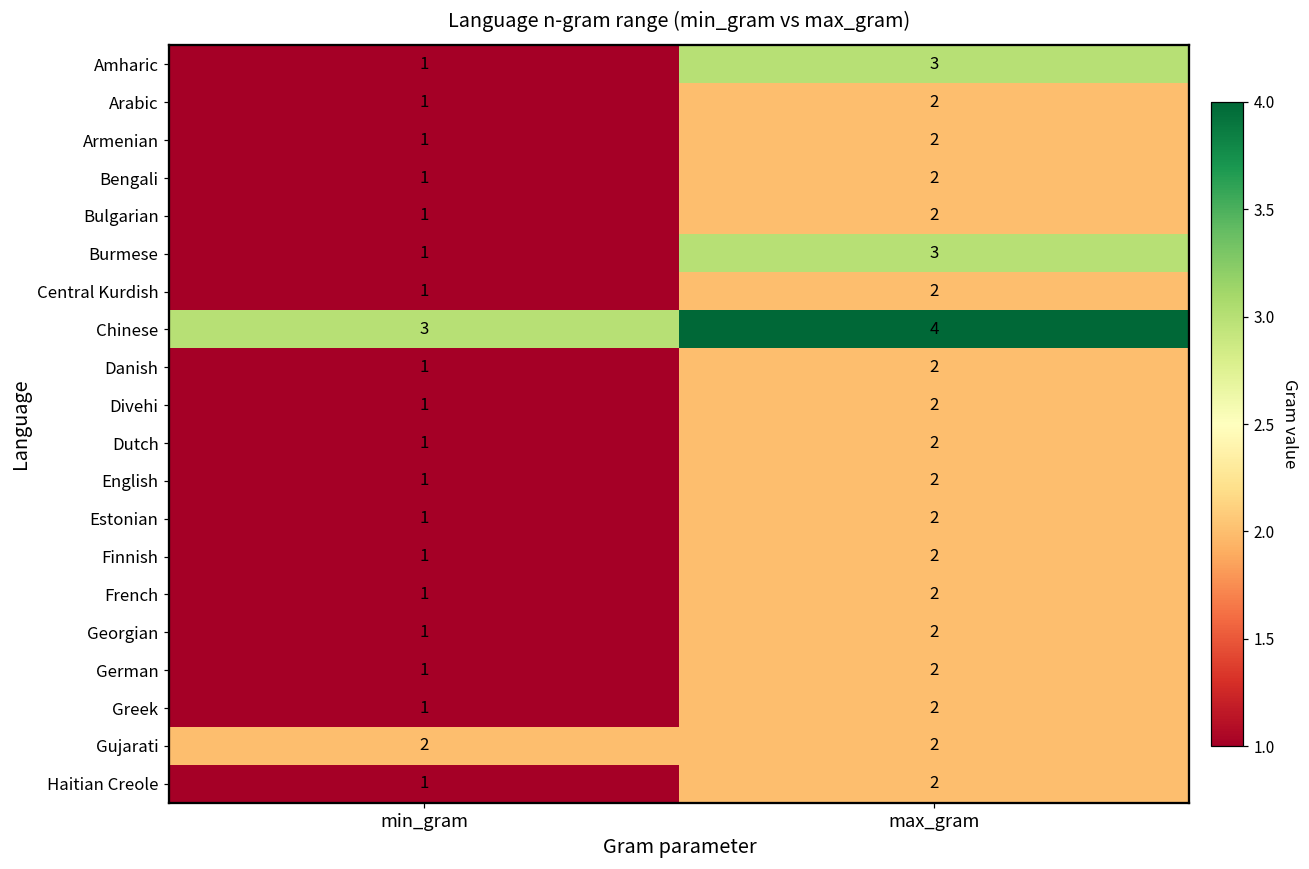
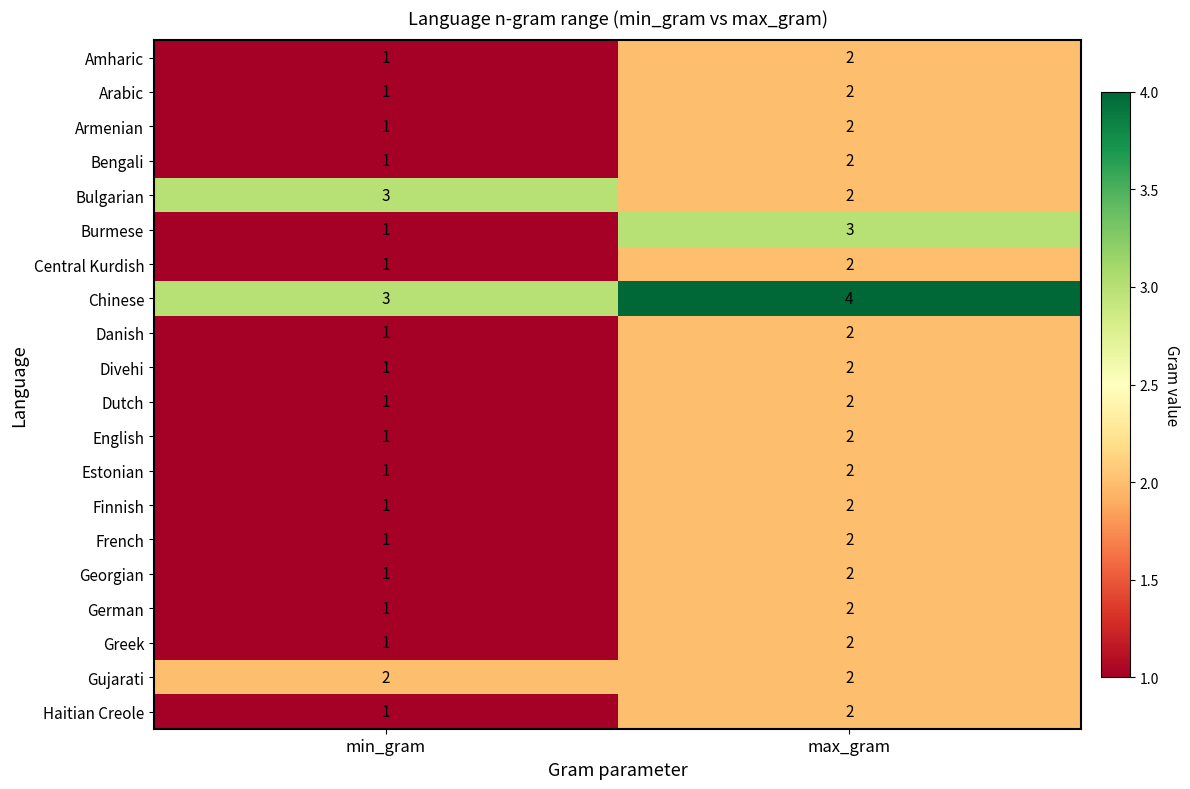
  {
    "Amharic": {
      "min_gram": 1,
-     "max_gram": 3
+     "max_gram": 2
    },
    "Arabic": {
      "min_gram": 1,
      "max_gram": 2
    },
    "Armenian": {
      "min_gram": 1,
      "max_gram": 2
    },
    "Bengali": {
      "min_gram": 1,
      "max_gram": 2
    },
    "Bulgarian": {
-     "min_gram": 1,
+     "min_gram": 3,
      "max_gram": 2
    },
    "Burmese": {
      "min_gram": 1,
      "max_gram": 3
    },
    "Central Kurdish": {
      "min_gram": 1,
      "max_gram": 2
    },
    "Chinese": {
      "min_gram": 3,
      "max_gram": 4
    },
    "Danish": {
      "min_gram": 1,
      "max_gram": 2
    },
    "Divehi": {
      "min_gram": 1,
      "max_gram": 2
    },
    "Dutch": {
      "min_gram": 1,
      "max_gram": 2
    },
    "English": {
      "min_gram": 1,
      "max_gram": 2
    },
    "Estonian": {
      "min_gram": 1,
      "max_gram": 2
    },
    "Finnish": {
      "min_gram": 1,
      "max_gram": 2
    },
    "French": {
      "min_gram": 1,
      "max_gram": 2
    },
    "Georgian": {
      "min_gram": 1,
      "max_gram": 2
    },
    "German": {
      "min_gram": 1,
      "max_gram": 2
    },
    "Greek": {
      "min_gram": 1,
      "max_gram": 2
    },
    "Gujarati": {
      "min_gram": 2,
      "max_gram": 2
    },
    "Haitian Creole": {
      "min_gram": 1,
      "max_gram": 2
    }
  }
